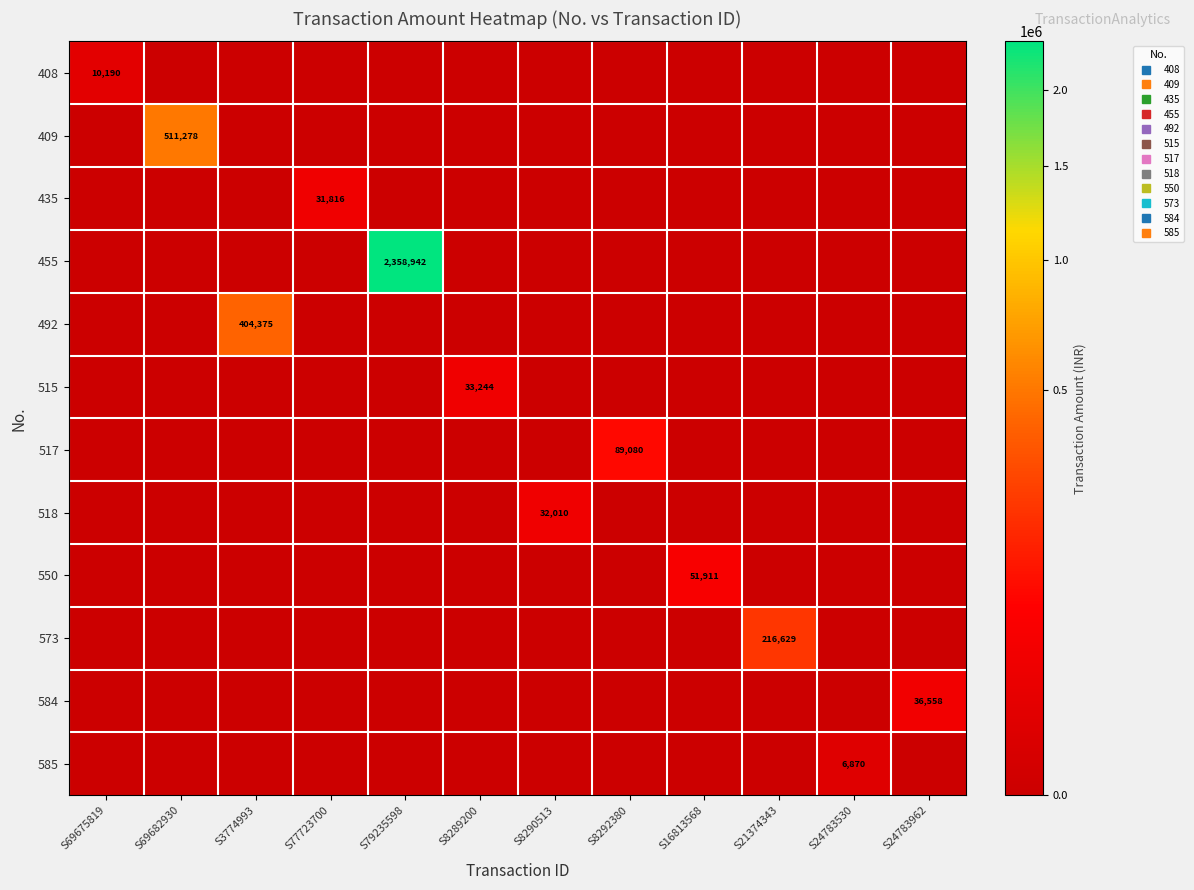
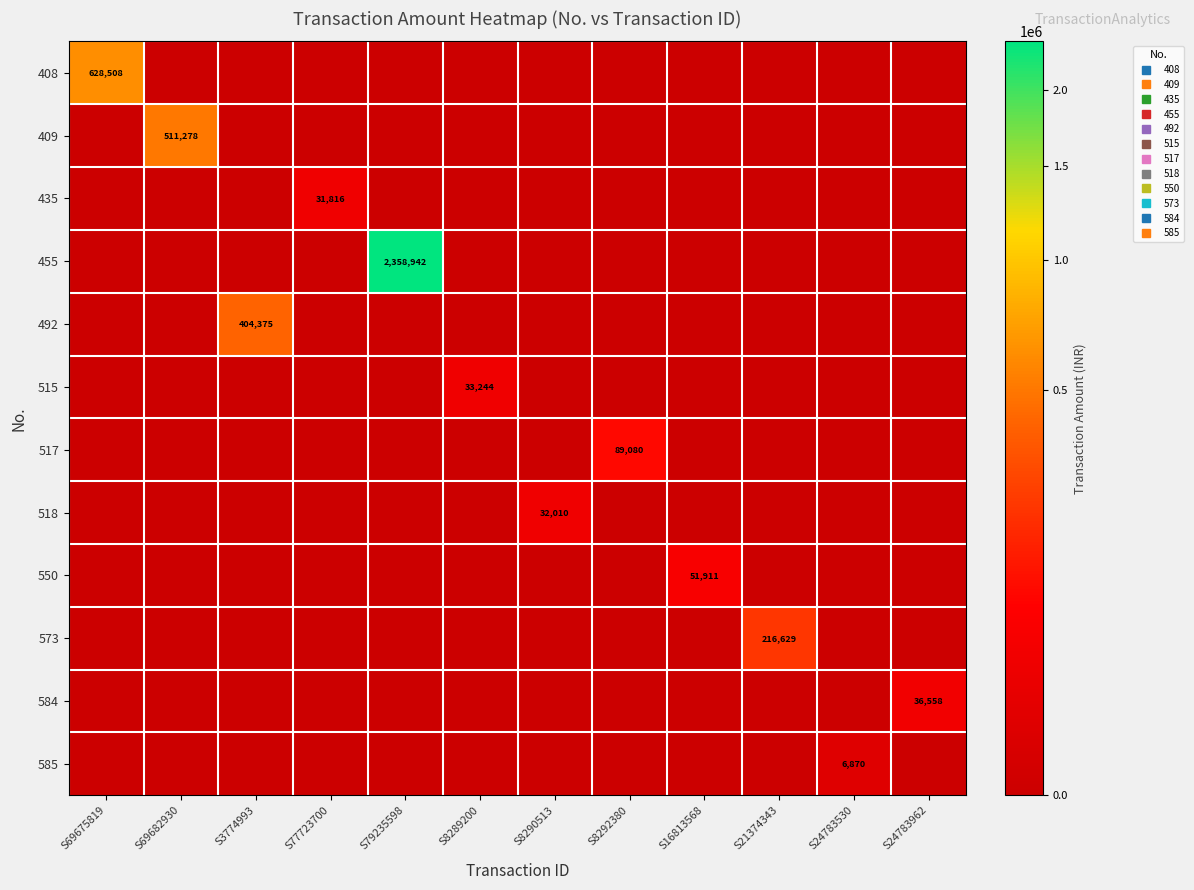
  {
    "408": {
-     "S69675819": "10,190"
+     "S69675819": "628,508"
    },
    "409": {
      "S69682930": "511,278"
    },
    "435": {
      "S77723700": "31,816"
    },
    "455": {
      "S79235598": "2,358,942"
    },
    "492": {
      "S3774993": "404,375"
    },
    "515": {
      "S8289200": "33,244"
    },
    "517": {
      "S8292380": "89,080"
    },
    "518": {
      "S8290513": "32,010"
    },
    "550": {
      "S16813568": "51,911"
    },
    "573": {
      "S21374343": "216,629"
    },
    "584": {
      "S24783962": "36,558"
    },
    "585": {
      "S24783530": "6,870"
    }
  }
